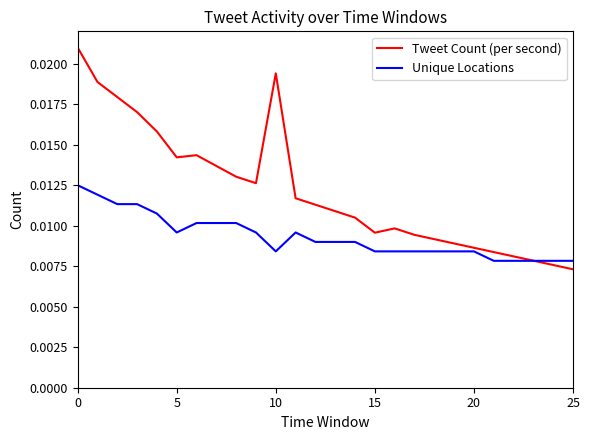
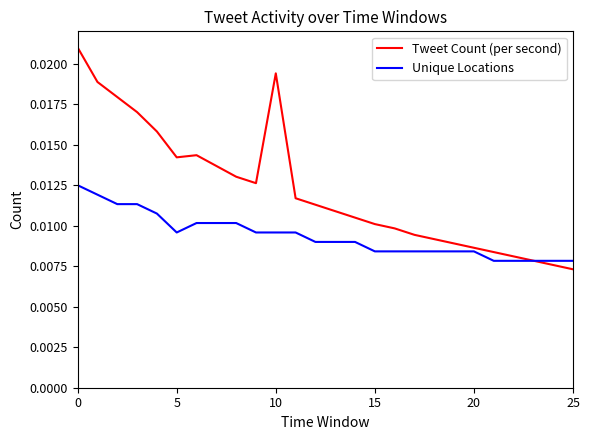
  {
    "Tweet Count (per second)": {
      "0": 0.0210,
      "5": 0.0142,
      "10": 0.0194,
-     "15": 0.0096,
+     "15": 0.0101,
      "20": 0.0086,
      "25": 0.0073
    },
    "Unique Locations": {
      "0": 0.0125,
      "5": 0.0096,
-     "10": 0.0084,
+     "10": 0.0096,
      "15": 0.0084,
      "20": 0.0084,
      "25": 0.0078
    }
  }
